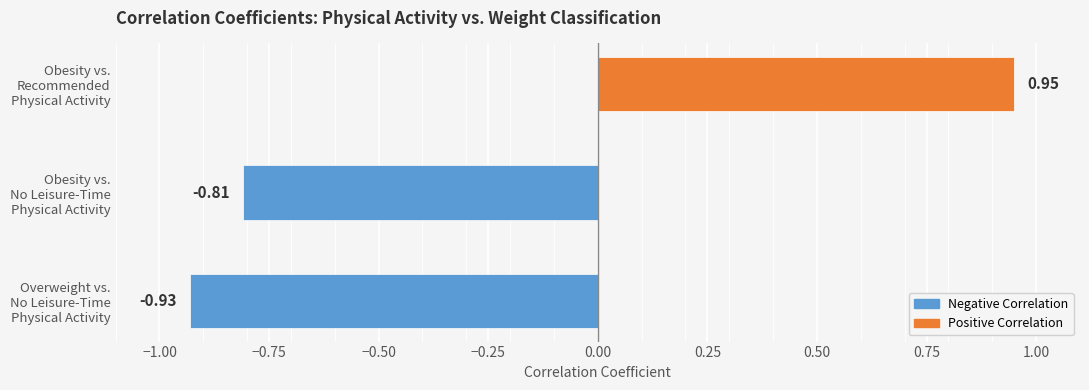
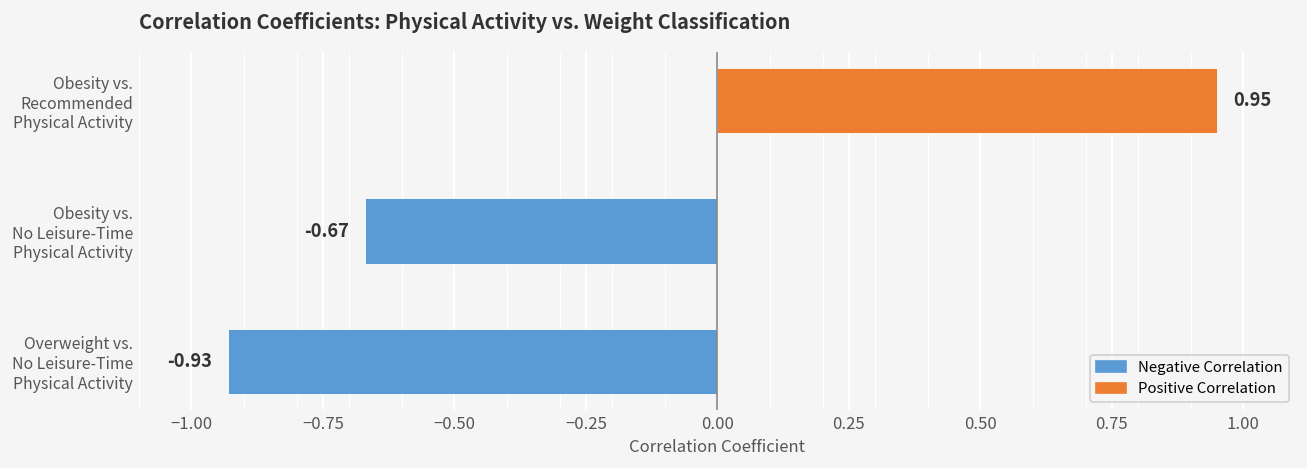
  {
    "Obesity vs. Recommended Physical Activity": 0.95,
-   "Obesity vs. No Leisure-Time Physical Activity": -0.81,
+   "Obesity vs. No Leisure-Time Physical Activity": -0.67,
    "Overweight vs. No Leisure-Time Physical Activity": -0.93
  }
